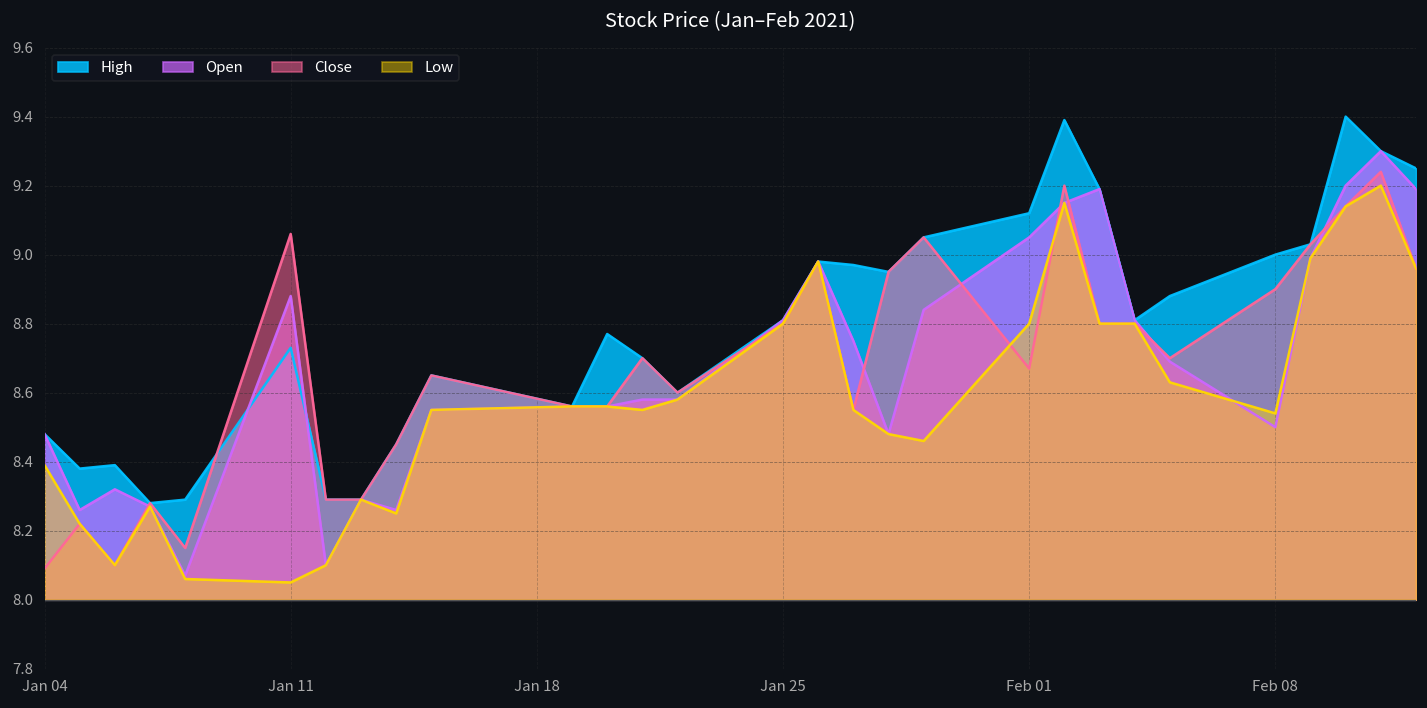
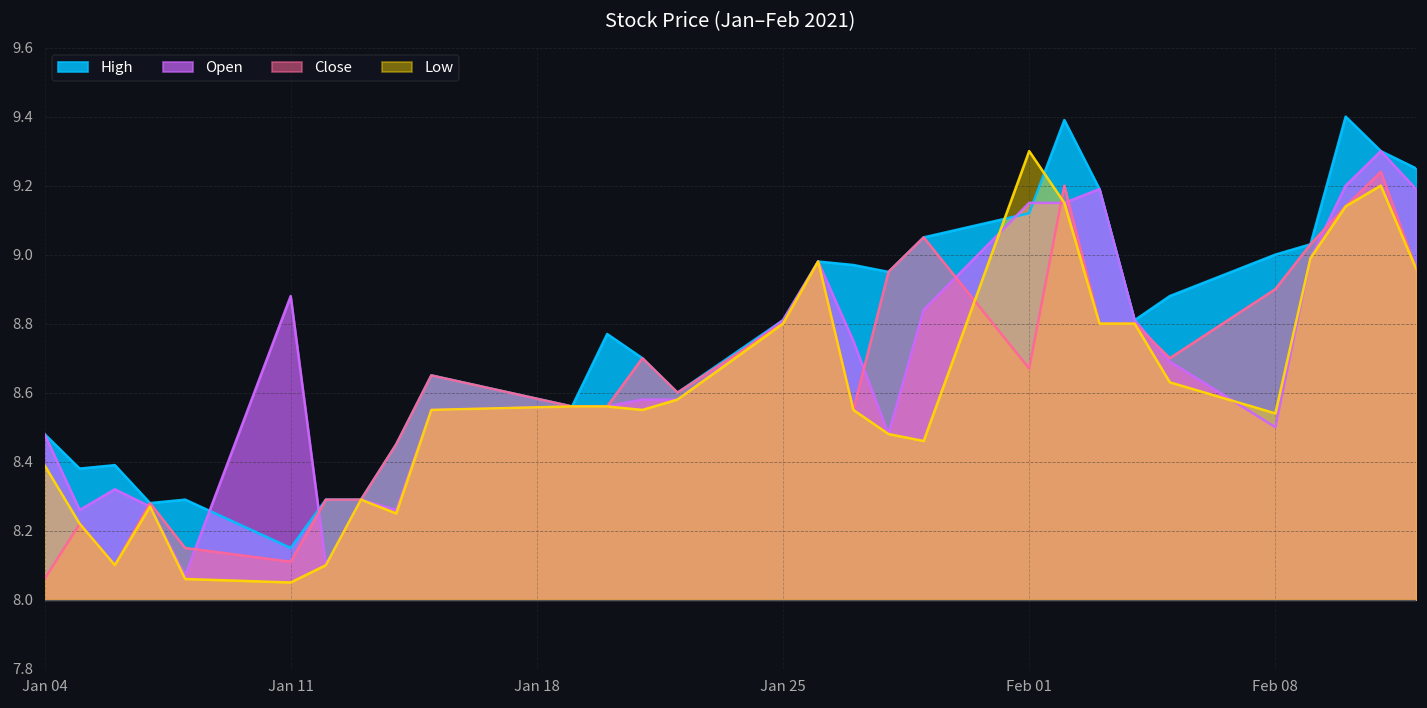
  {
    "High": {
-     "Jan 11": 8.73,
+     "Jan 11": 8.15,
      "Feb 01": 9.12,
      "Feb 08": 9.00
    },
    "Open": {
      "Jan 11": 8.88,
-     "Feb 01": 9.05,
+     "Feb 01": 9.15,
      "Feb 08": 8.50
    },
    "Close": {
-     "Jan 04": 8.09,
-     "Jan 11": 9.06,
+     "Jan 04": 8.06,
+     "Jan 11": 8.11,
      "Feb 01": 8.67,
      "Feb 08": 8.90
    },
    "Low": {
      "Jan 04": 8.39,
      "Jan 11": 8.05,
-     "Feb 01": 8.8,
+     "Feb 01": 9.3,
      "Feb 08": 8.54
    }
  }
